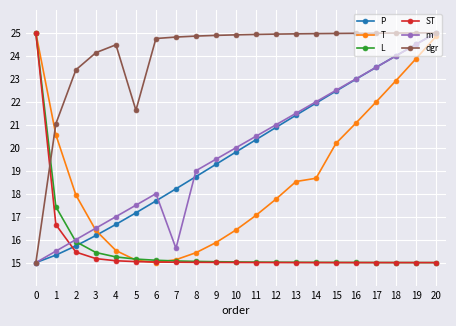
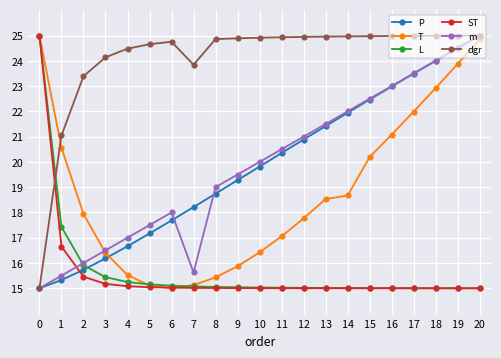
  {
    "P": {
      "1": 15.3,
      "2": 15.7,
      "3": 16.2,
      "4": 16.7,
      "5": 17.2,
      "6": 17.7,
      "7": 18.2,
      "8": 18.7,
      "9": 19.3,
      "10": 19.8,
      "11": 20.4,
      "12": 20.9
    },
    "T": {
      "1": 20.6,
      "2": 17.9,
      "4": 15.5,
      "8": 15.4,
      "9": 15.9,
      "10": 16.4,
      "11": 17.1,
      "12": 17.8,
      "13": 18.5,
      "14": 18.7,
      "15": 20.2,
      "16": 21.1,
      "17": 22.0,
      "18": 22.9,
      "19": 23.9
    },
    "L": {
      "1": 17.4,
      "3": 15.4,
      "4": 15.2
    },
    "ST": {
      "1": 16.7,
      "2": 15.5,
      "3": 15.2,
      "4": 15.1
    },
    "m": {
      "1": 15.5,
      "4": 17.0,
      "5": 17.5,
      "6": 18.0,
      "7": 15.6,
      "8": 19.0,
      "9": 19.5,
      "10": 20.0,
      "11": 20.5,
      "12": 21.0
    },
    "dgr": {
      "1": 21.0,
      "2": 23.4,
      "3": 24.1,
      "4": 24.5,
-     "5": 21.6,
+     "5": 24.7,
      "6": 24.8,
-     "7": 24.8,
+     "7": 23.8,
      "8": 24.9,
      "9": 24.9,
      "10": 24.9,
      "11": 24.9,
      "12": 24.9,
      "13": 25.0,
      "14": 25.0,
      "15": 25.0
    }
  }
